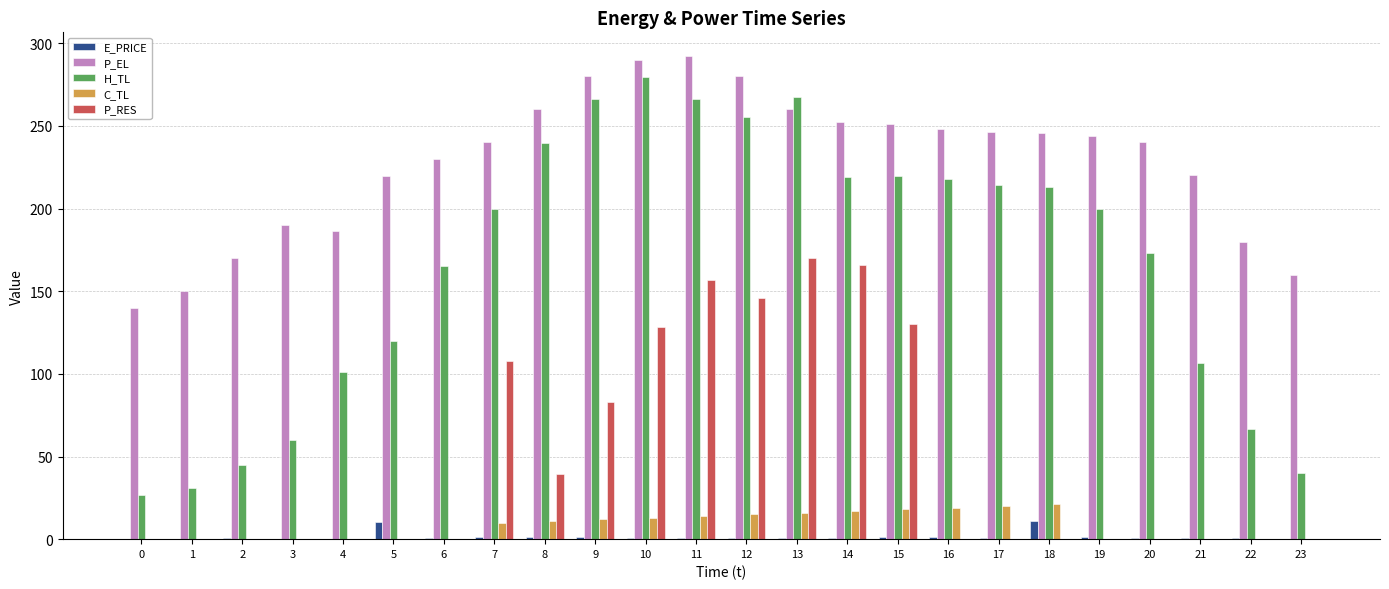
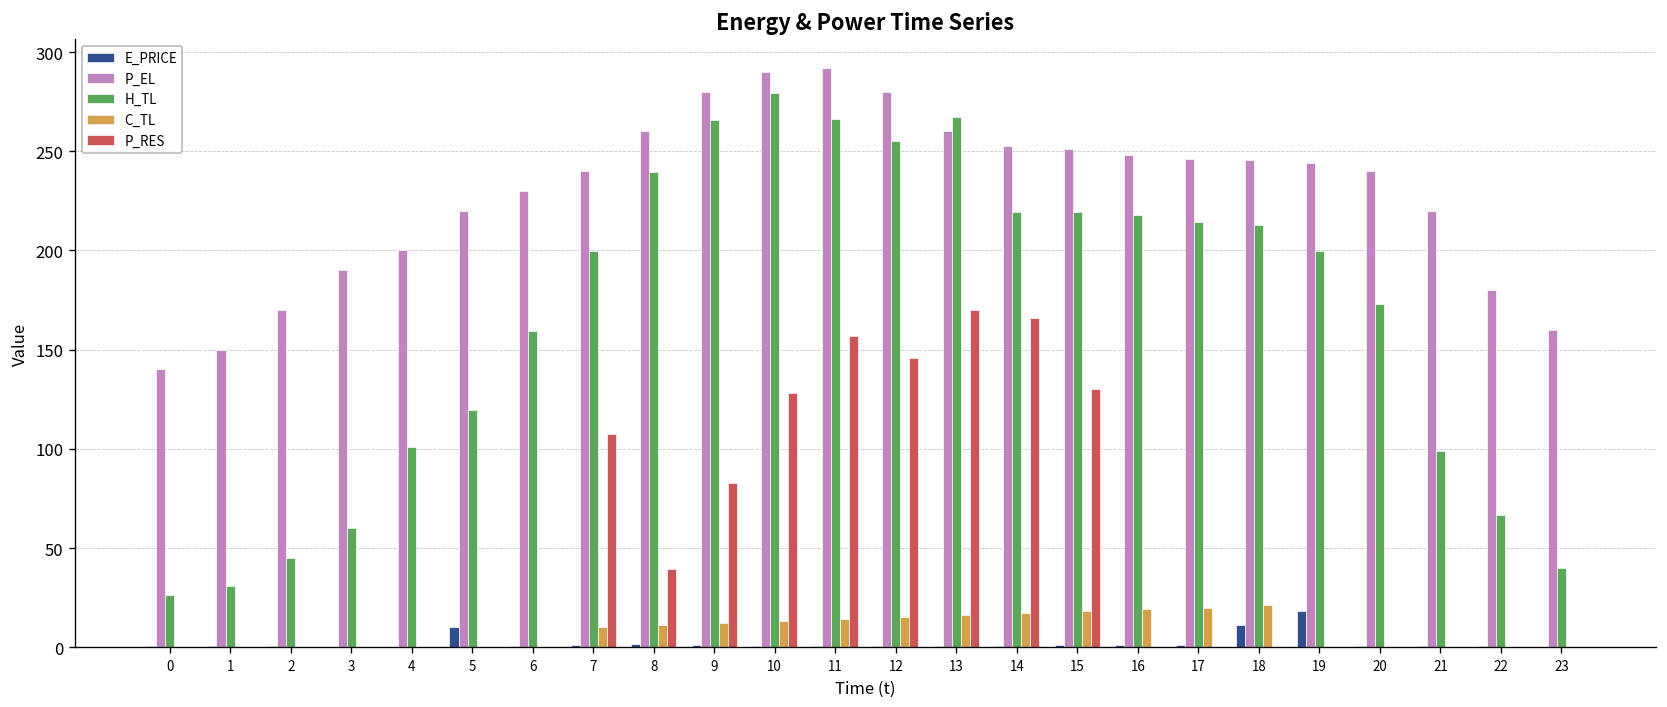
  {
    "E_PRICE": {
      "5": 10,
      "18": 11,
-     "19": 1
+     "19": 18
    },
    "P_EL": {
      "0": 140,
      "1": 150,
      "2": 170,
      "3": 190,
-     "4": 187,
+     "4": 200,
      "5": 220,
      "6": 230,
      "7": 240,
      "8": 260,
      "9": 280,
      "10": 290,
      "11": 292,
      "12": 280,
      "13": 260,
      "14": 252,
      "15": 251,
      "16": 248,
      "17": 246,
      "18": 246,
      "19": 244,
      "20": 240,
      "21": 220,
      "22": 180,
      "23": 160
    },
    "H_TL": {
      "0": 27,
      "1": 31,
      "2": 45,
      "3": 60,
      "4": 101,
      "5": 120,
-     "6": 165,
+     "6": 160,
      "7": 200,
      "8": 239,
      "9": 266,
      "10": 279,
      "11": 266,
      "12": 255,
      "13": 267,
      "14": 219,
      "15": 219,
      "16": 218,
      "17": 214,
      "18": 213,
      "19": 199,
      "20": 173,
-     "21": 106,
+     "21": 99,
      "22": 67,
      "23": 40
    },
    "C_TL": {
      "0": 0,
      "1": 0,
      "2": 0,
      "3": 0,
      "4": 0,
      "5": 0,
      "6": 0,
      "7": 10,
      "8": 11,
      "9": 12,
      "10": 13,
      "11": 14,
      "12": 15,
      "13": 16,
      "14": 17,
      "15": 18,
      "16": 19,
      "17": 20,
      "18": 21,
      "19": 0,
      "20": 0,
      "21": 0,
      "22": 0,
      "23": 0
    },
    "P_RES": {
      "0": 0,
      "1": 0,
      "2": 0,
      "3": 0,
      "4": 0,
      "5": 0,
      "6": 0,
      "7": 108,
      "8": 39,
      "9": 83,
      "10": 128,
      "11": 157,
      "12": 146,
      "13": 170,
      "14": 166,
      "15": 130,
      "16": 0,
      "17": 0,
      "18": 0,
      "19": 0,
      "20": 0,
      "21": 0,
      "22": 0,
      "23": 0
    }
  }
